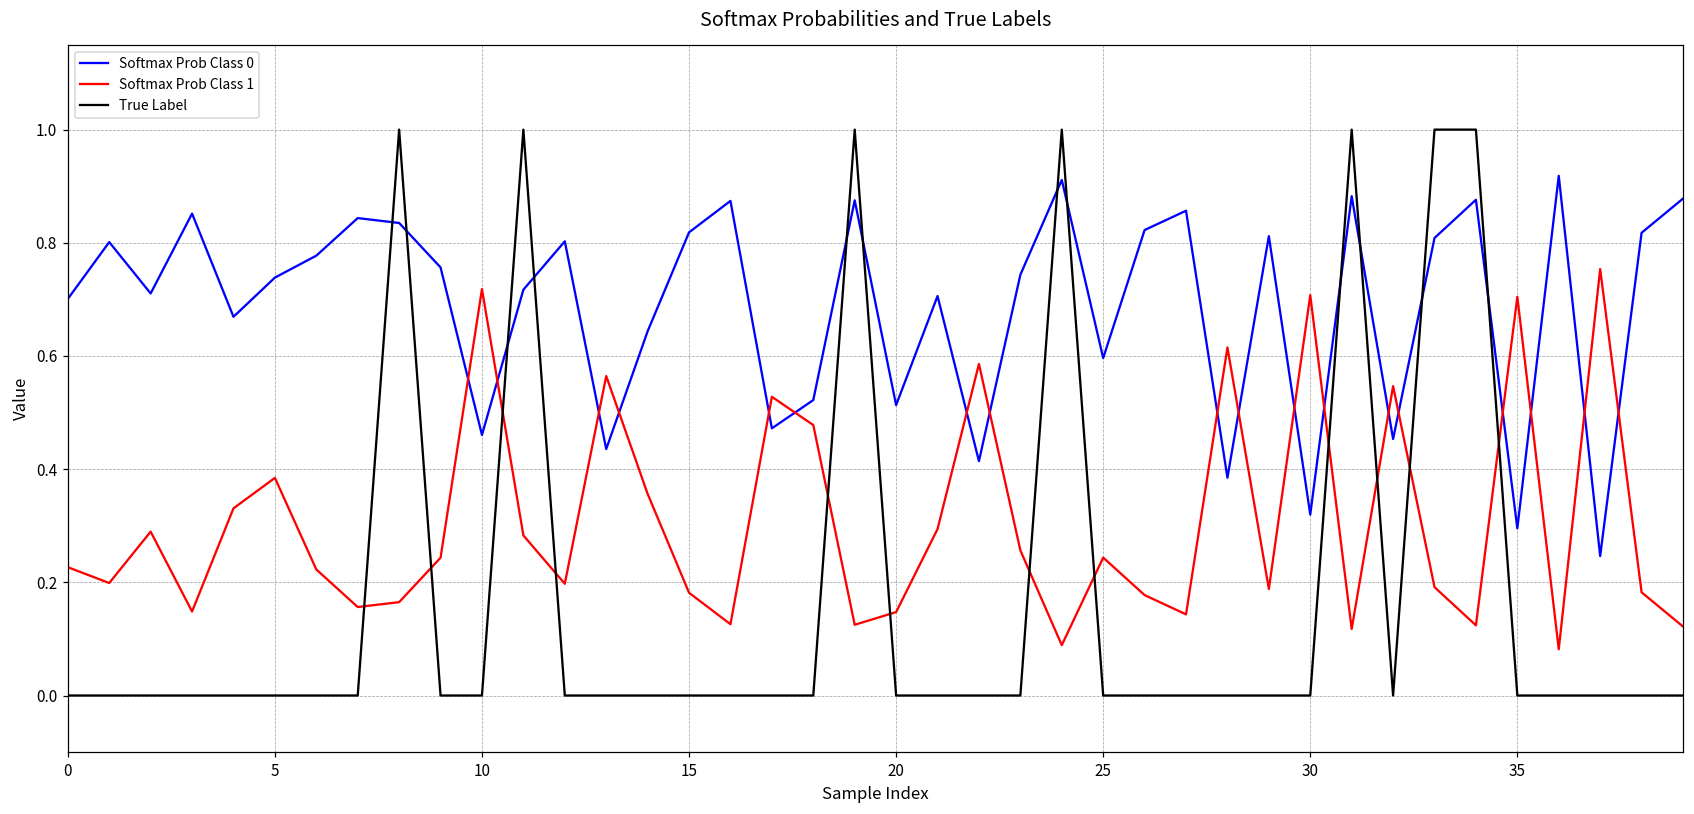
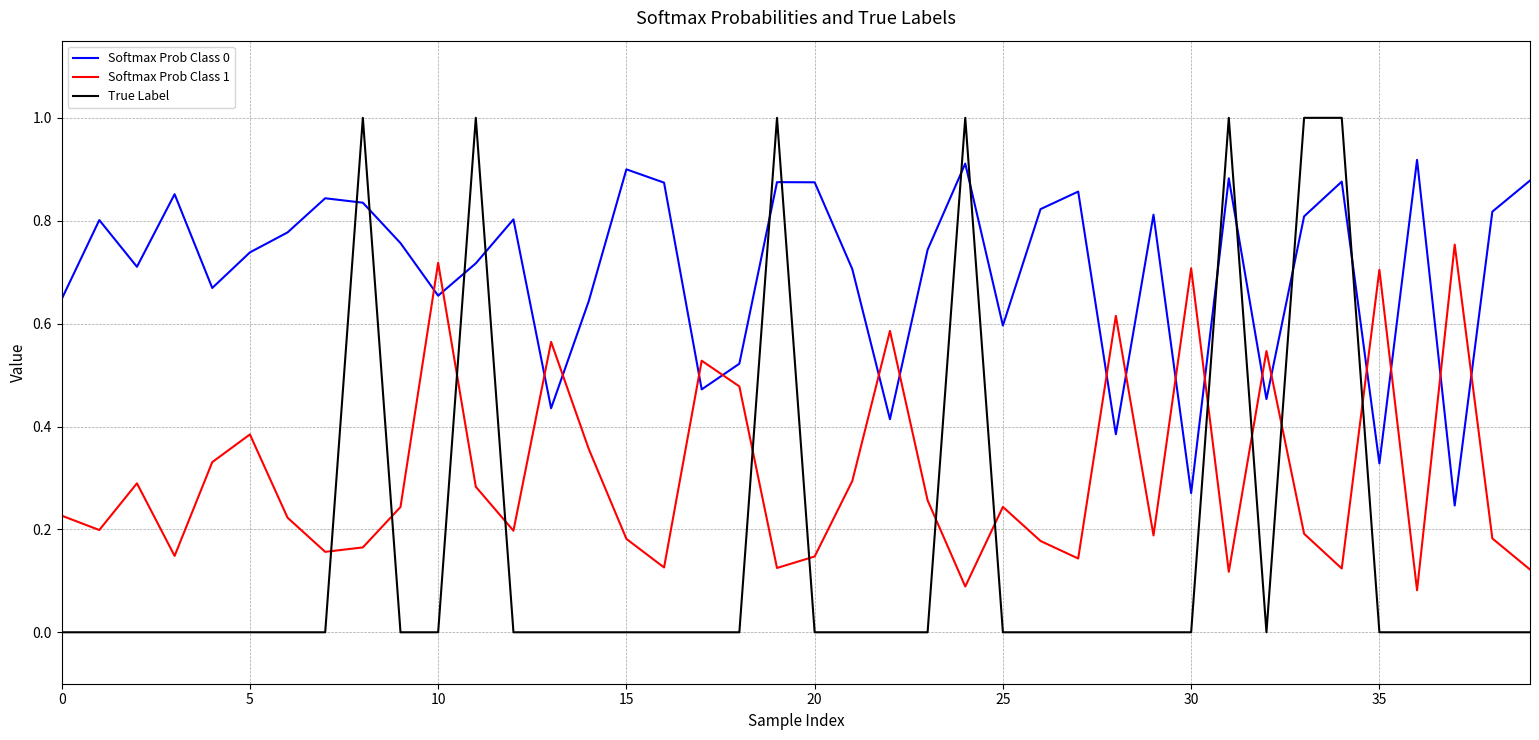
  {
    "Softmax Prob Class 0": {
-     "0": 0.70,
+     "0": 0.65,
      "5": 0.74,
-     "10": 0.46,
-     "15": 0.82,
-     "20": 0.51,
+     "10": 0.65,
+     "15": 0.90,
+     "20": 0.87,
      "25": 0.60,
-     "30": 0.32,
-     "35": 0.30
+     "30": 0.27,
+     "35": 0.33
    },
    "Softmax Prob Class 1": {
      "0": 0.23,
      "5": 0.38,
      "10": 0.72,
      "15": 0.18,
      "20": 0.15,
      "25": 0.24,
      "30": 0.71,
      "35": 0.70
    },
    "True Label": {
      "0": 0.00,
      "5": 0.00,
      "10": 0.00,
      "15": 0.00,
      "20": 0.00,
      "25": 0.00,
      "30": 0.00,
      "35": 0.00
    }
  }
